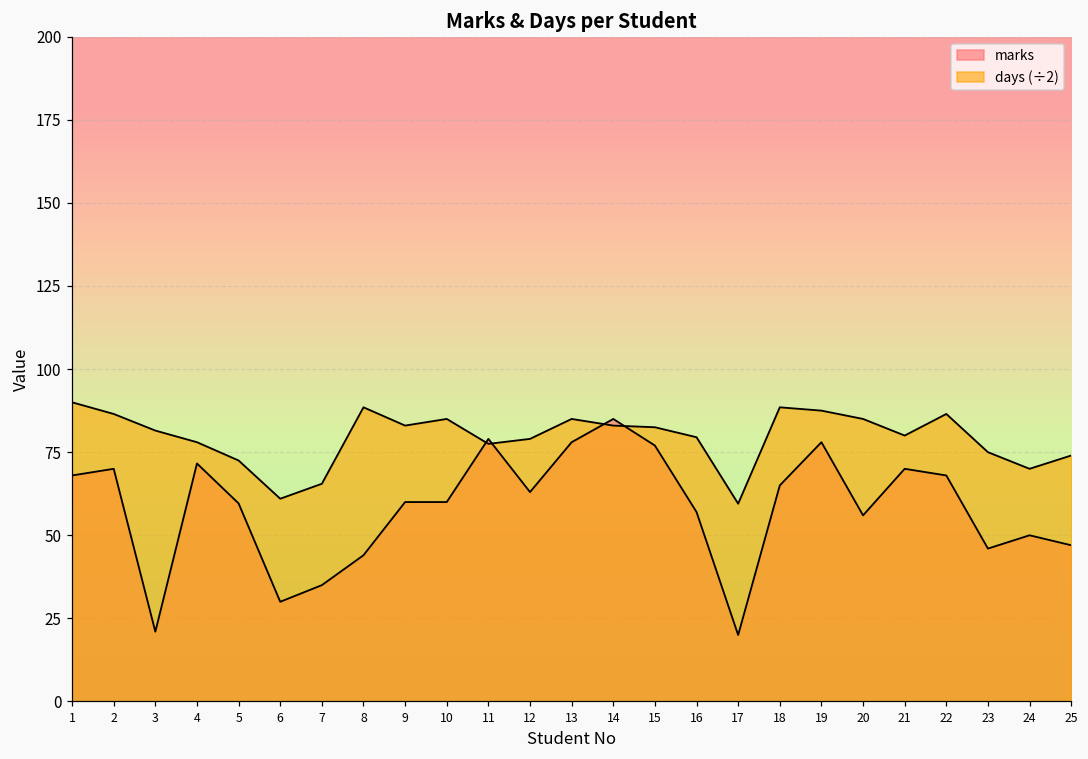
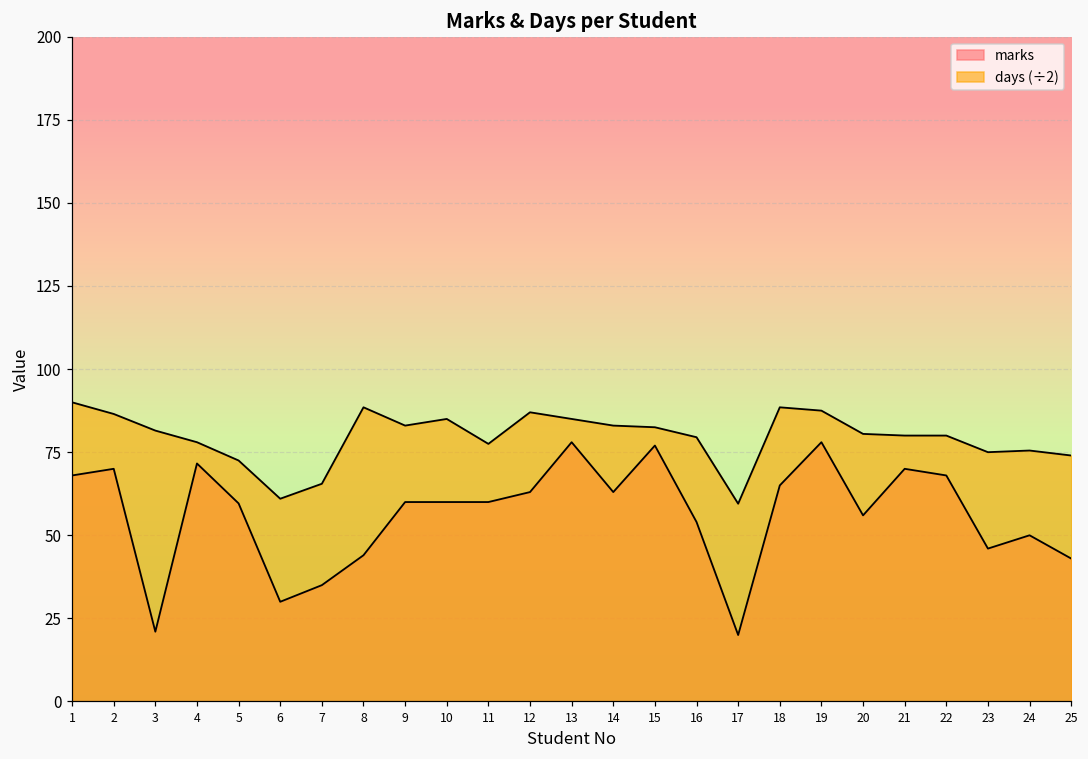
  {
    "marks": {
      "1": 68,
      "2": 70,
      "3": 21,
      "4": 72,
      "5": 60,
      "6": 30,
      "7": 35,
      "8": 44,
      "9": 60,
      "10": 60,
-     "11": 79,
+     "11": 60,
      "12": 63,
      "13": 78,
-     "14": 85,
+     "14": 63,
      "15": 77,
-     "16": 57,
+     "16": 54,
      "17": 20,
      "18": 65,
      "19": 78,
      "20": 56,
      "21": 70,
      "22": 68,
      "23": 46,
      "24": 50,
-     "25": 47
+     "25": 43
    },
    "days (÷2)": {
      "1": 90,
      "2": 87,
      "3": 82,
      "4": 78,
      "5": 73,
      "6": 61,
      "7": 66,
      "8": 89,
      "9": 83,
      "10": 85,
      "11": 78,
-     "12": 79,
+     "12": 87,
      "13": 85,
      "14": 83,
      "15": 83,
      "16": 80,
      "17": 60,
      "18": 89,
      "19": 88,
-     "20": 85,
+     "20": 81,
      "21": 80,
-     "22": 87,
+     "22": 80,
      "23": 75,
-     "24": 70,
+     "24": 76,
      "25": 74
    }
  }
